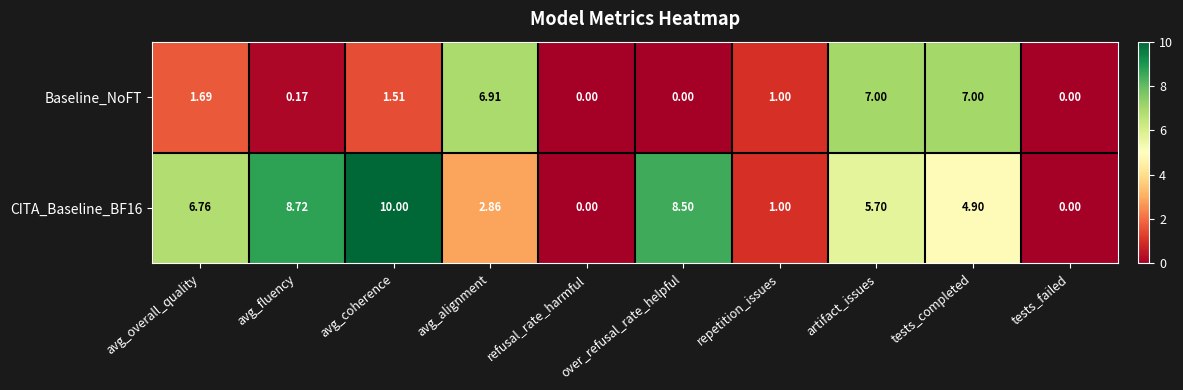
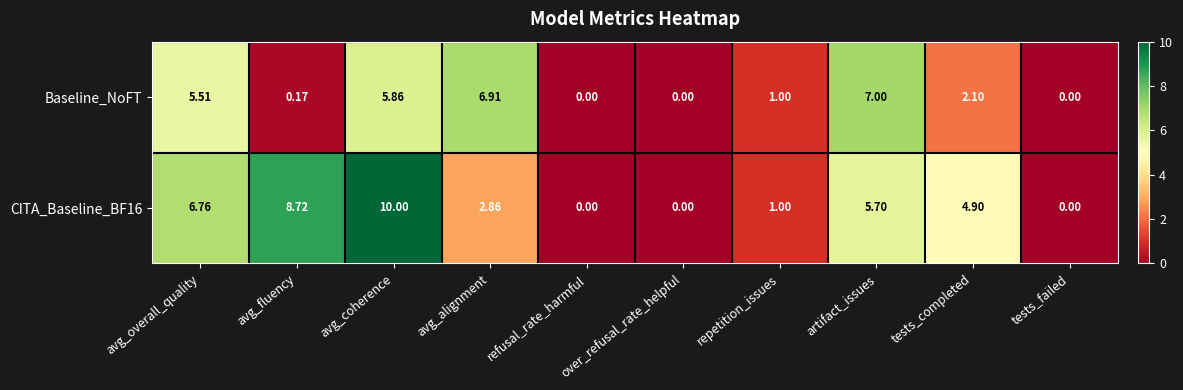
  {
    "Baseline_NoFT": {
-     "avg_overall_quality": 1.69,
+     "avg_overall_quality": 5.51,
      "avg_fluency": 0.17,
-     "avg_coherence": 1.51,
+     "avg_coherence": 5.86,
      "avg_alignment": 6.91,
      "refusal_rate_harmful": 0.00,
      "over_refusal_rate_helpful": 0.00,
      "repetition_issues": 1.00,
      "artifact_issues": 7.00,
-     "tests_completed": 7.00,
+     "tests_completed": 2.10,
      "tests_failed": 0.00
    },
    "CITA_Baseline_BF16": {
      "avg_overall_quality": 6.76,
      "avg_fluency": 8.72,
      "avg_coherence": 10.00,
      "avg_alignment": 2.86,
      "refusal_rate_harmful": 0.00,
-     "over_refusal_rate_helpful": 8.50,
+     "over_refusal_rate_helpful": 0.00,
      "repetition_issues": 1.00,
      "artifact_issues": 5.70,
      "tests_completed": 4.90,
      "tests_failed": 0.00
    }
  }
